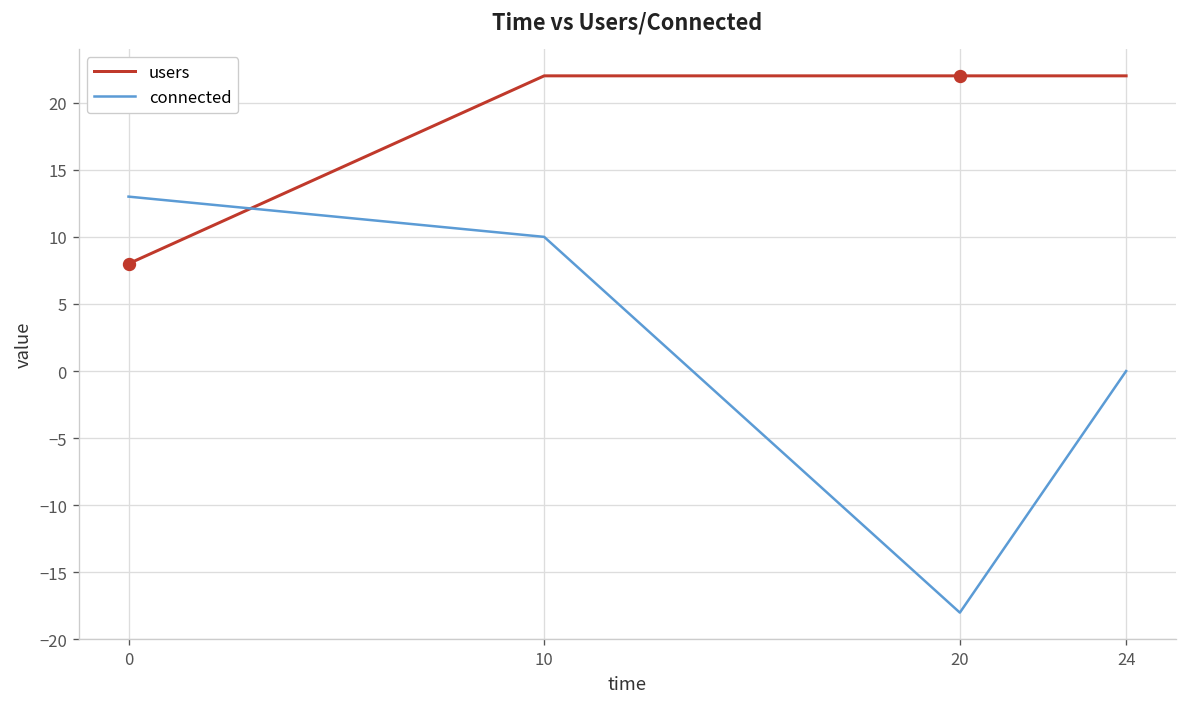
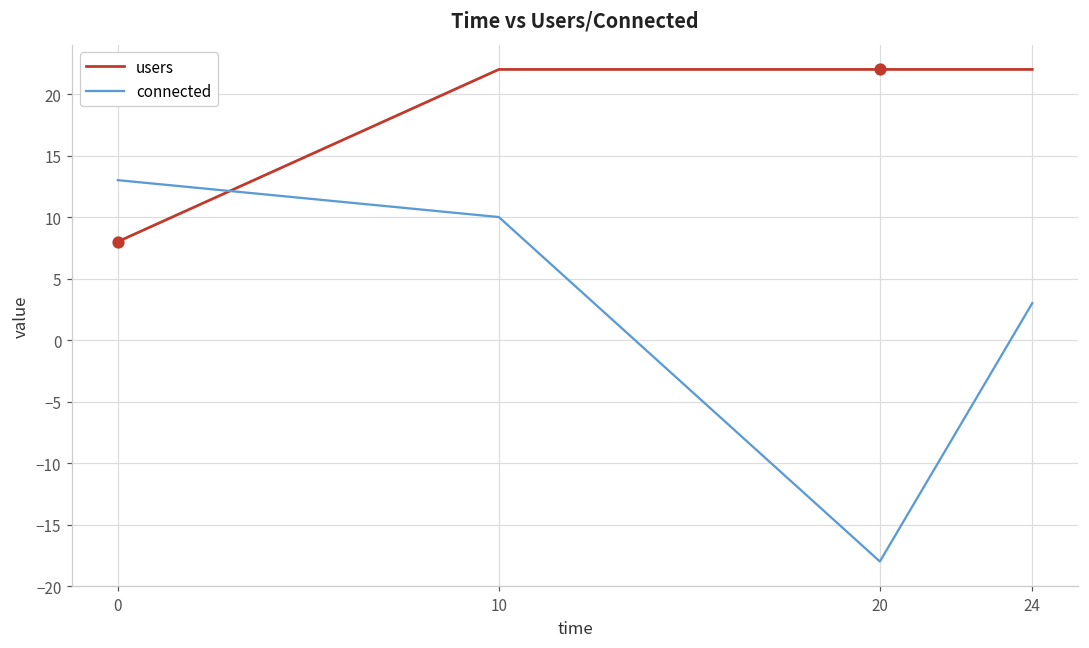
  {
    "connected": {
      "0": 13,
      "10": 10,
      "20": -18,
-     "24": 0
+     "24": 3
    }
  }
